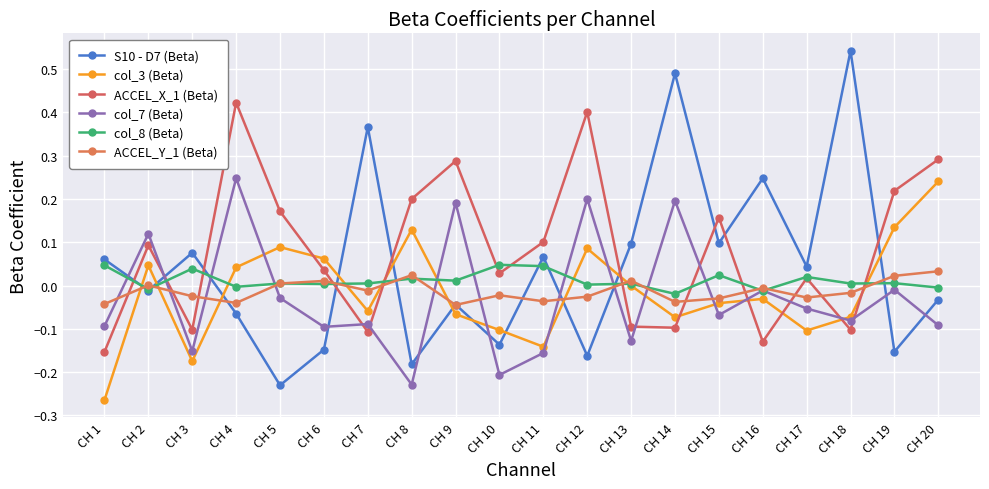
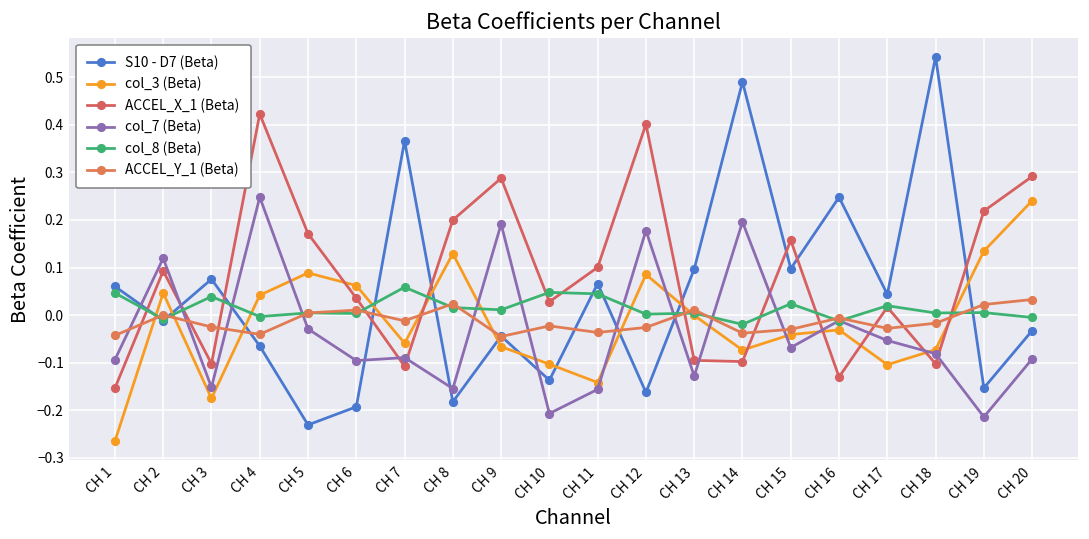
  {
    "S10 - D7 (Beta)": {
      "CH 1": 0.06,
      "CH 3": 0.08,
      "CH 4": -0.06,
      "CH 5": -0.23,
-     "CH 6": -0.15,
+     "CH 6": -0.19,
      "CH 7": 0.37,
      "CH 8": -0.18,
      "CH 10": -0.14,
      "CH 11": 0.07,
      "CH 12": -0.16,
      "CH 13": 0.10,
      "CH 14": 0.49,
      "CH 15": 0.10,
      "CH 16": 0.25,
      "CH 17": 0.04,
      "CH 18": 0.54,
      "CH 19": -0.15,
      "CH 20": -0.03
    },
    "col_3 (Beta)": {
      "CH 1": -0.26,
      "CH 2": 0.05,
      "CH 3": -0.17,
      "CH 4": 0.04,
      "CH 5": 0.09,
      "CH 6": 0.06,
      "CH 7": -0.06,
      "CH 8": 0.13,
      "CH 9": -0.07,
      "CH 10": -0.10,
      "CH 11": -0.14,
      "CH 12": 0.09,
      "CH 14": -0.07,
      "CH 15": -0.04,
      "CH 16": -0.03,
      "CH 17": -0.10,
      "CH 18": -0.07,
      "CH 19": 0.13,
      "CH 20": 0.24
    },
    "col_7 (Beta)": {
      "CH 1": -0.09,
      "CH 2": 0.12,
      "CH 3": -0.15,
      "CH 4": 0.25,
      "CH 5": -0.03,
      "CH 6": -0.10,
      "CH 7": -0.09,
-     "CH 8": -0.23,
+     "CH 8": -0.15,
      "CH 9": 0.19,
      "CH 10": -0.21,
      "CH 11": -0.16,
-     "CH 12": 0.20,
+     "CH 12": 0.18,
      "CH 13": -0.13,
      "CH 14": 0.20,
      "CH 15": -0.07,
      "CH 17": -0.05,
      "CH 18": -0.08,
-     "CH 19": -0.01,
+     "CH 19": -0.21,
      "CH 20": -0.09
    },
    "col_8 (Beta)": {
      "CH 1": 0.05,
      "CH 3": 0.04,
      "CH 4": 0.00,
      "CH 6": 0.00,
-     "CH 7": 0.00,
+     "CH 7": 0.06,
      "CH 8": 0.02,
      "CH 9": 0.01,
      "CH 10": 0.05,
      "CH 11": 0.04,
      "CH 12": 0.00,
      "CH 14": -0.02,
      "CH 15": 0.02,
      "CH 18": 0.00,
      "CH 19": 0.01,
      "CH 20": 0.00
    }
  }
